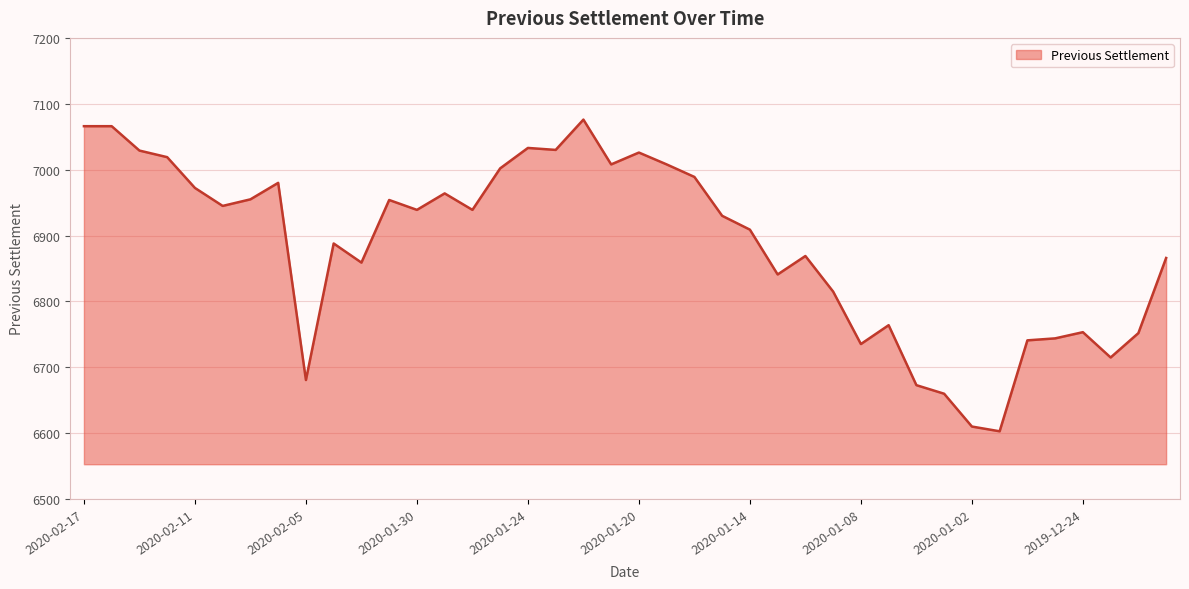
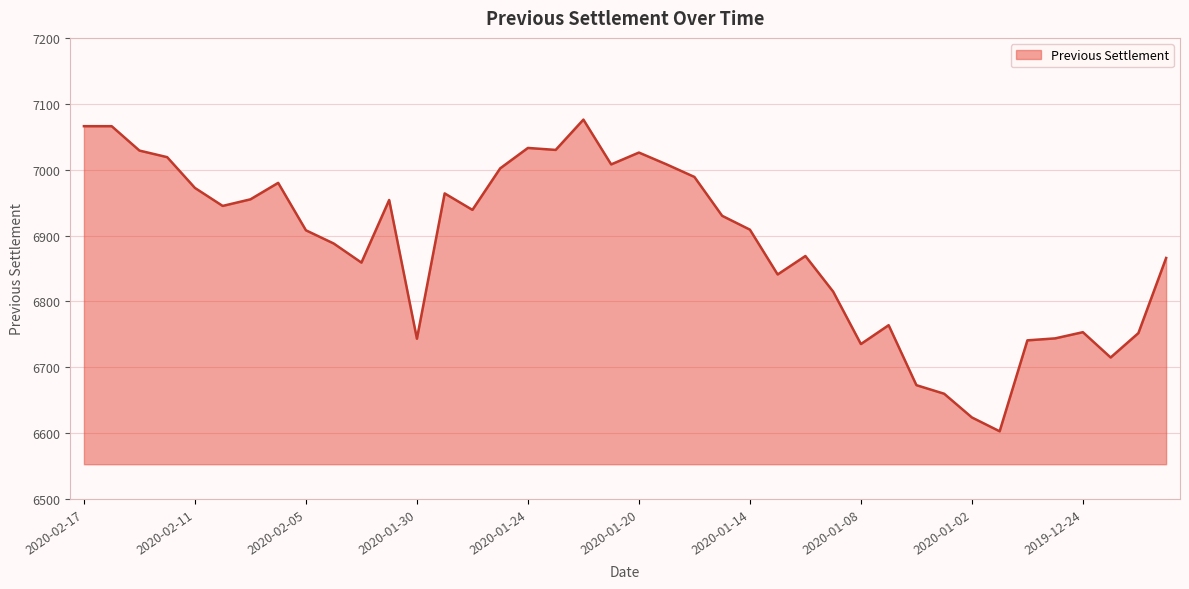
  {
    "2020-02-17": 7070,
    "2020-02-11": 6970,
-   "2020-02-05": 6680,
-   "2020-01-30": 6940,
+   "2020-02-05": 6910,
+   "2020-01-30": 6740,
    "2020-01-24": 7030,
    "2020-01-20": 7030,
    "2020-01-14": 6910,
    "2020-01-08": 6740,
-   "2020-01-02": 6610,
+   "2020-01-02": 6620,
    "2019-12-24": 6750
  }
